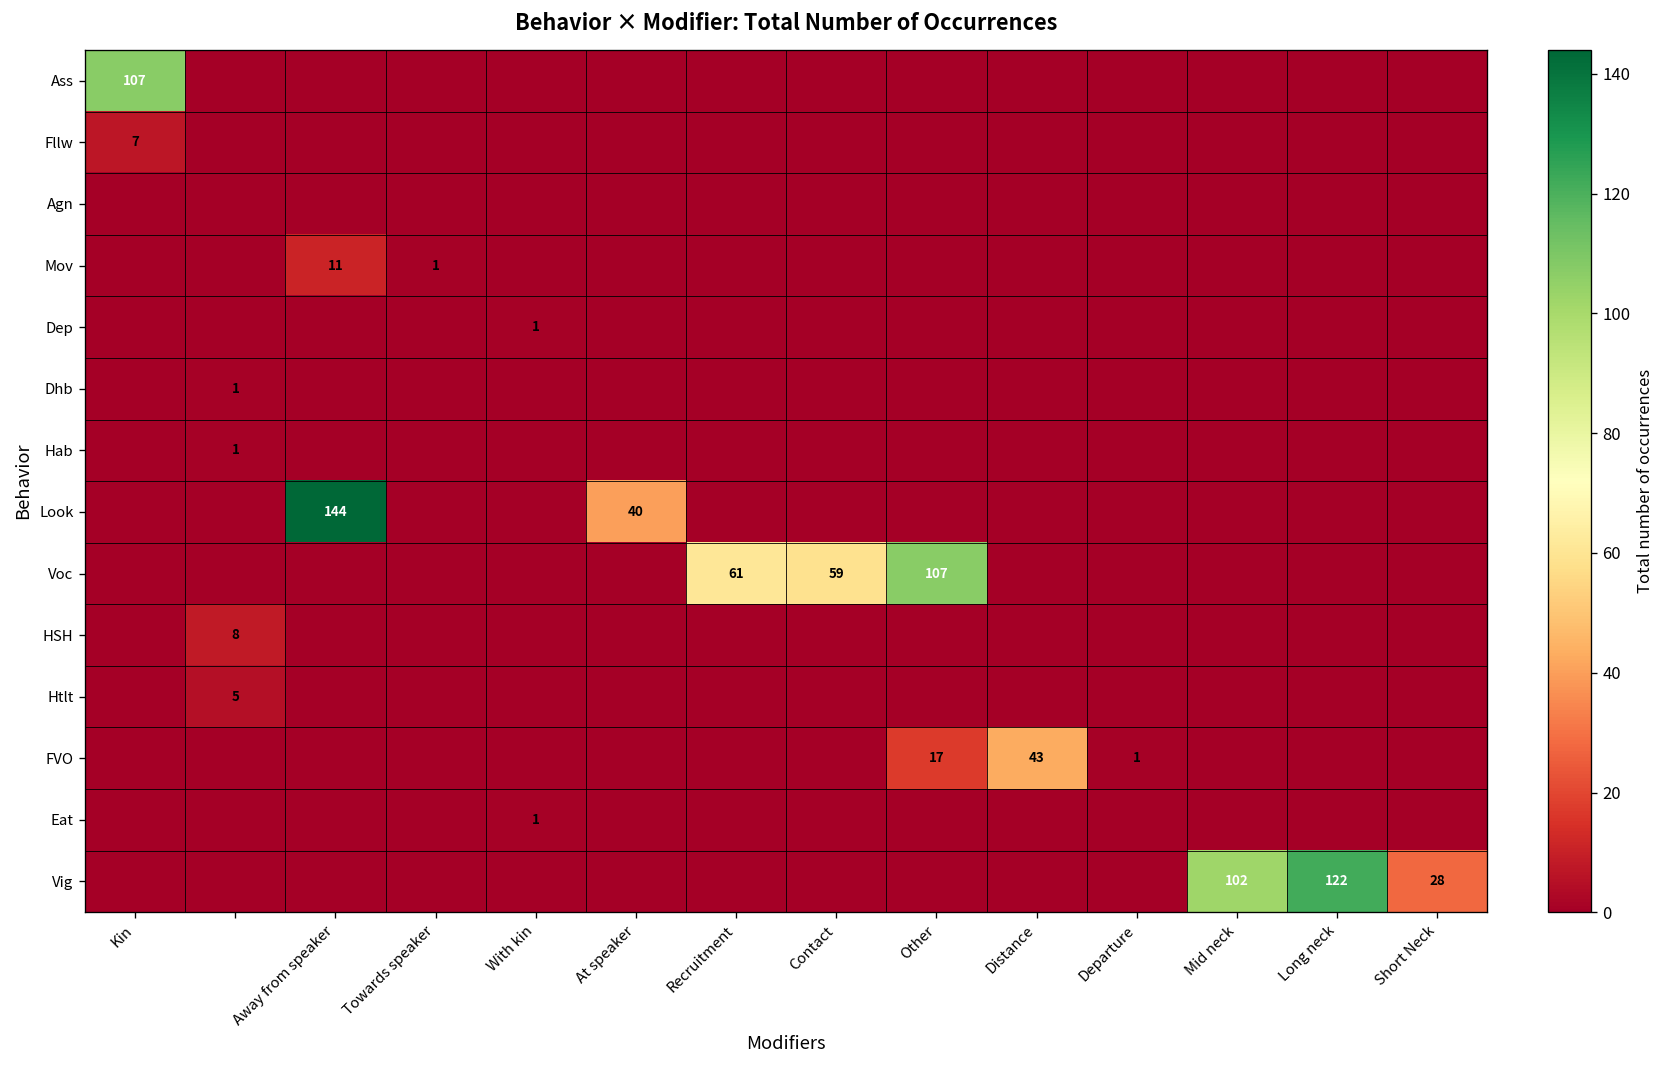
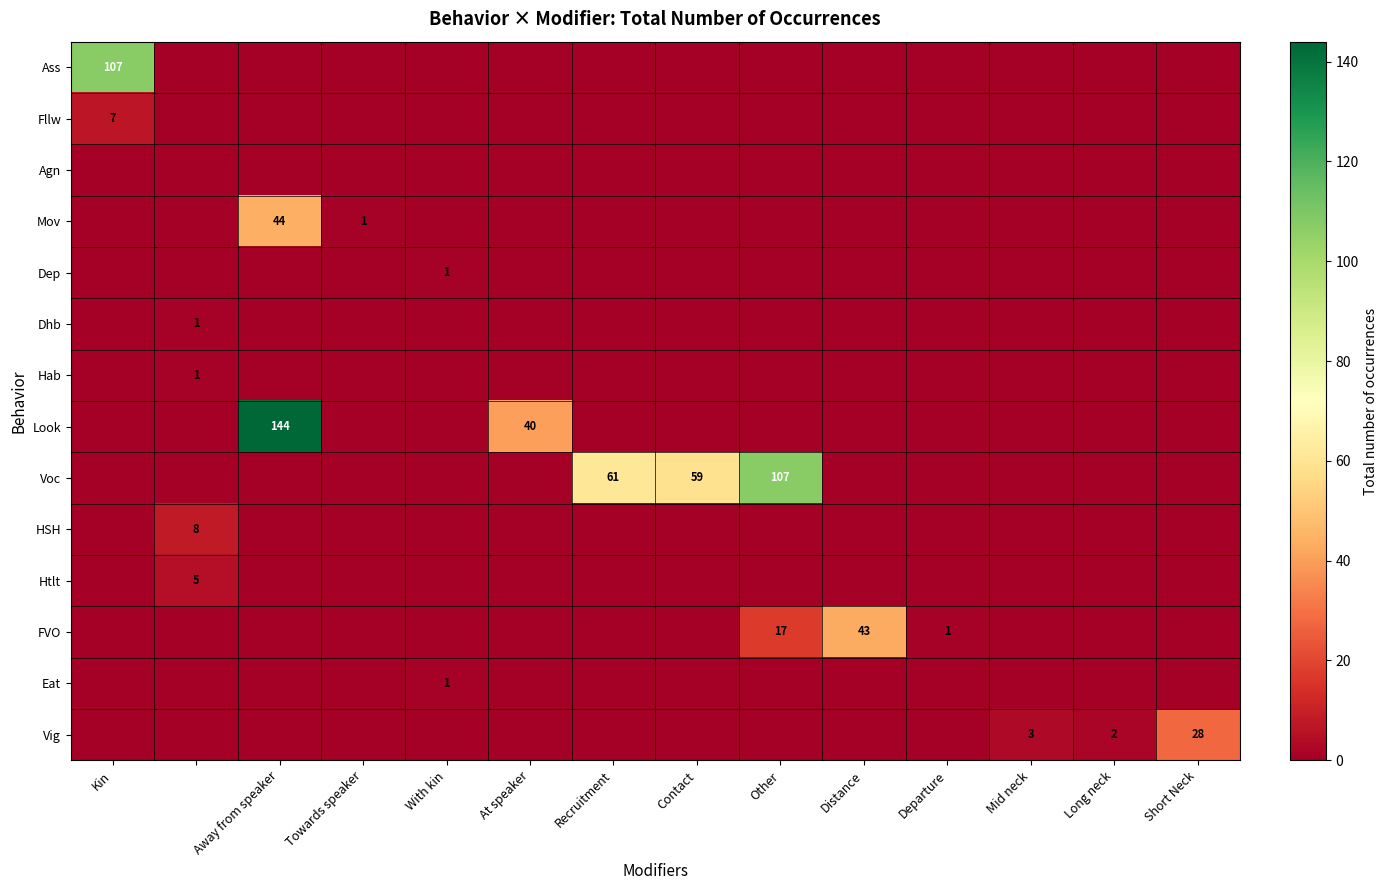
  {
    "Ass": {
      "Kin": 107
    },
    "Fllw": {
      "Kin": 7
    },
    "Mov": {
-     "Away from speaker": 11,
+     "Away from speaker": 44,
      "Towards speaker": 1
    },
    "Dep": {
      "With kin": 1
    },
    "Look": {
      "Away from speaker": 144,
      "At speaker": 40
    },
    "Voc": {
      "Recruitment": 61,
      "Contact": 59,
      "Other": 107
    },
    "FVO": {
      "Other": 17,
      "Distance": 43,
      "Departure": 1
    },
    "Eat": {
      "With kin": 1
    },
    "Vig": {
-     "Mid neck": 102,
-     "Long neck": 122,
+     "Mid neck": 3,
+     "Long neck": 2,
      "Short Neck": 28
    }
  }
